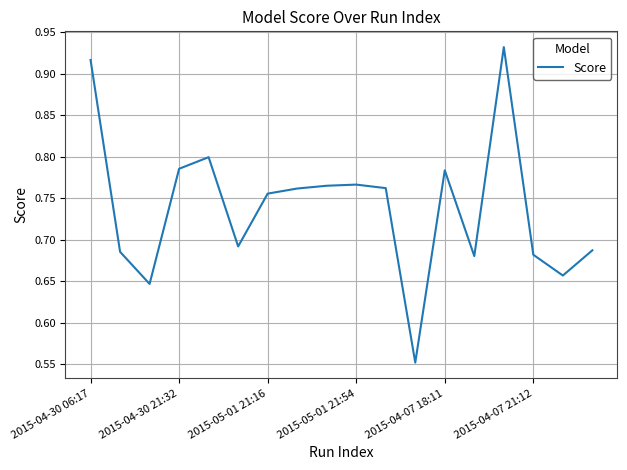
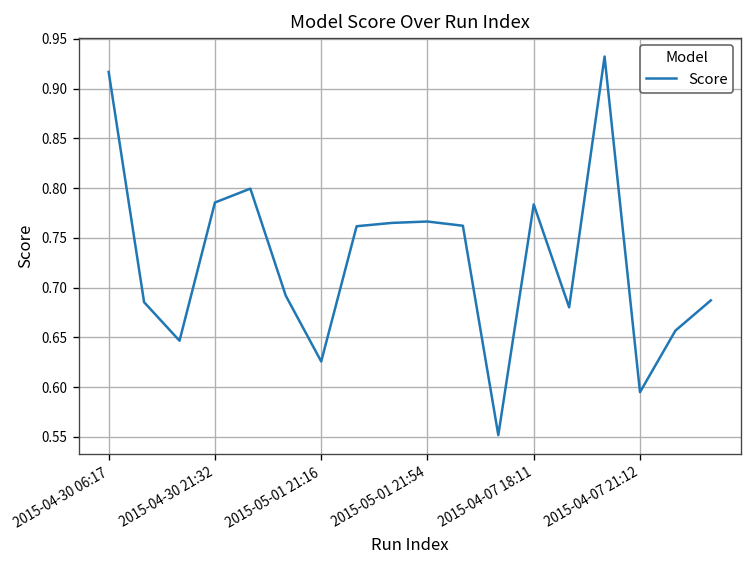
  {
    "2015-04-30 06:17": 0.92,
    "2015-04-30 21:32": 0.79,
-   "2015-05-01 21:16": 0.76,
+   "2015-05-01 21:16": 0.63,
    "2015-05-01 21:54": 0.77,
    "2015-04-07 18:11": 0.78,
-   "2015-04-07 21:12": 0.68
+   "2015-04-07 21:12": 0.59
  }
